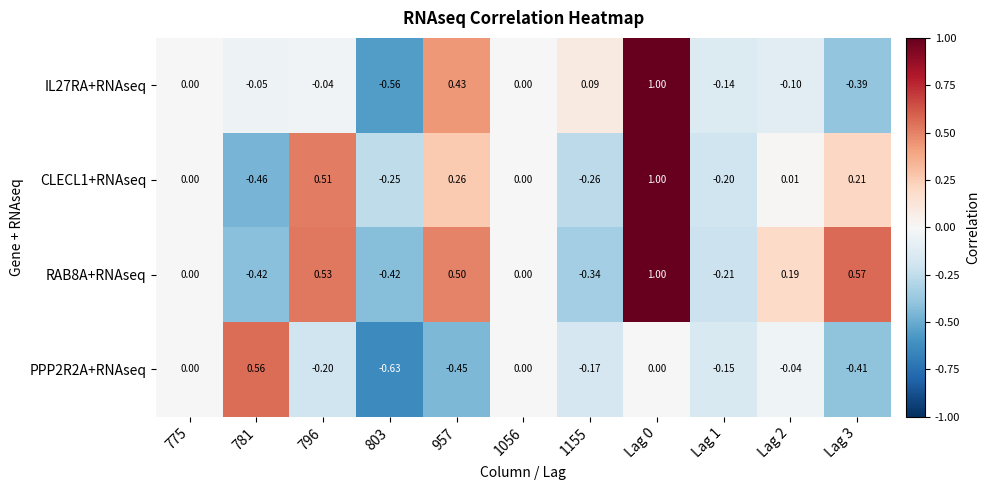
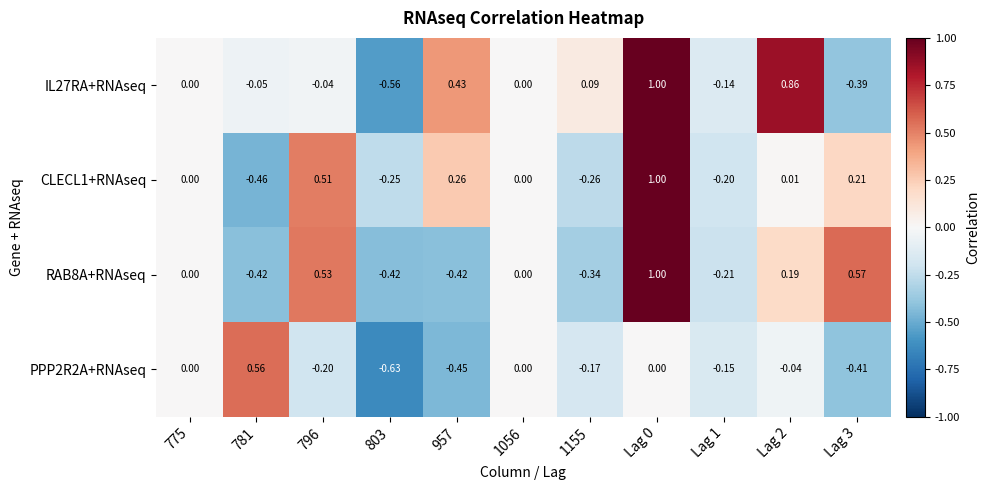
  {
    "IL27RA+RNAseq": {
      "775": 0.00,
      "781": -0.05,
      "796": -0.04,
      "803": -0.56,
      "957": 0.43,
      "1056": 0.00,
      "1155": 0.09,
      "Lag 0": 1.00,
      "Lag 1": -0.14,
-     "Lag 2": -0.10,
+     "Lag 2": 0.86,
      "Lag 3": -0.39
    },
    "CLECL1+RNAseq": {
      "775": 0.00,
      "781": -0.46,
      "796": 0.51,
      "803": -0.25,
      "957": 0.26,
      "1056": 0.00,
      "1155": -0.26,
      "Lag 0": 1.00,
      "Lag 1": -0.20,
      "Lag 2": 0.01,
      "Lag 3": 0.21
    },
    "RAB8A+RNAseq": {
      "775": 0.00,
      "781": -0.42,
      "796": 0.53,
      "803": -0.42,
-     "957": 0.50,
+     "957": -0.42,
      "1056": 0.00,
      "1155": -0.34,
      "Lag 0": 1.00,
      "Lag 1": -0.21,
      "Lag 2": 0.19,
      "Lag 3": 0.57
    },
    "PPP2R2A+RNAseq": {
      "775": 0.00,
      "781": 0.56,
      "796": -0.20,
      "803": -0.63,
      "957": -0.45,
      "1056": 0.00,
      "1155": -0.17,
      "Lag 0": 0.00,
      "Lag 1": -0.15,
      "Lag 2": -0.04,
      "Lag 3": -0.41
    }
  }
